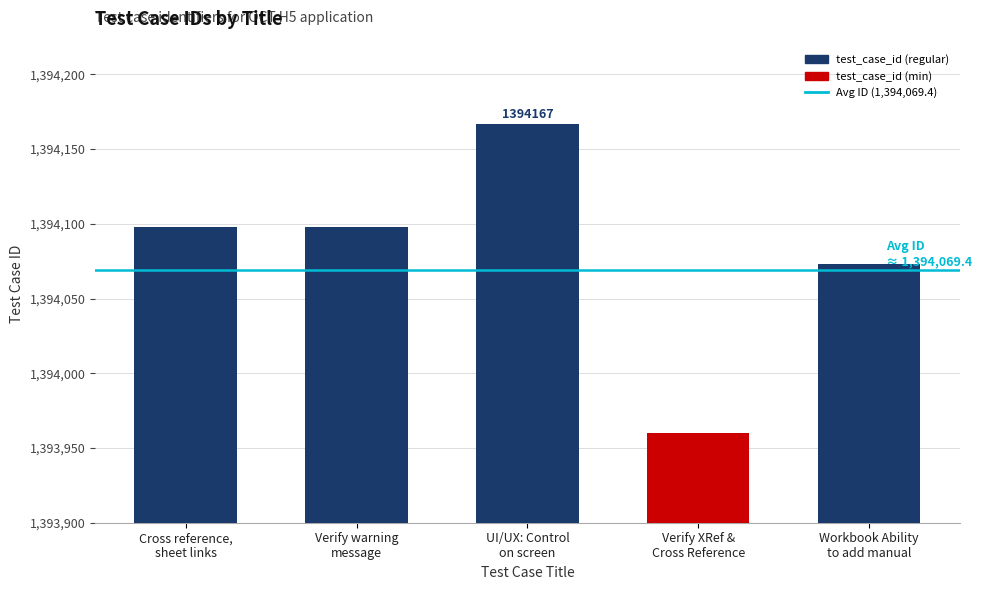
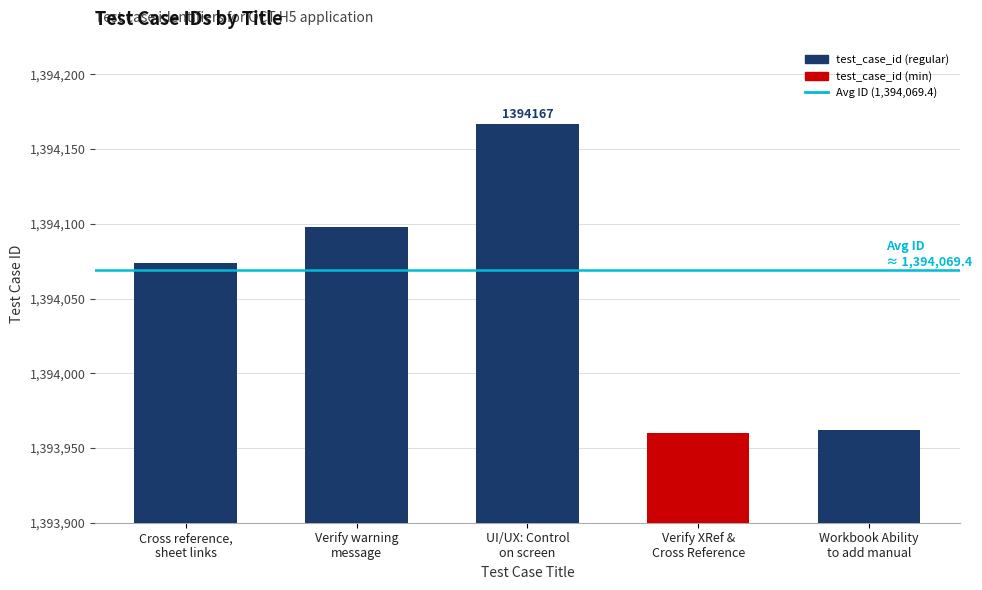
  {
-   "Cross reference, sheet links": "1,394,098",
+   "Cross reference, sheet links": "1,394,074",
    "Verify warning message": "1,394,098",
    "Verify XRef & Cross Reference": "1,393,960",
-   "Workbook Ability to add manual": "1,394,073"
+   "Workbook Ability to add manual": "1,393,962"
  }
